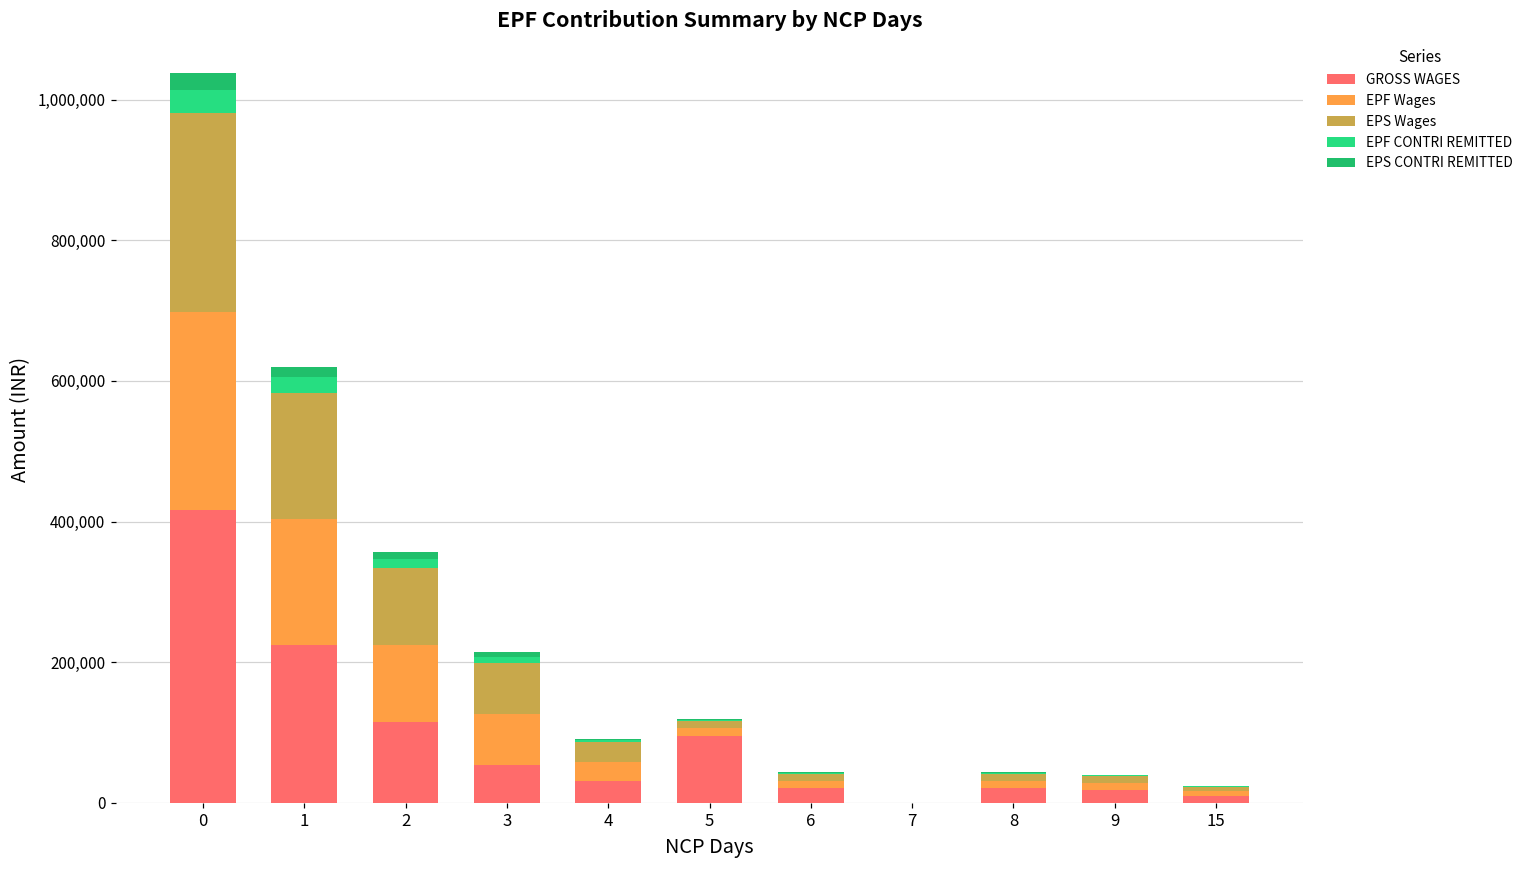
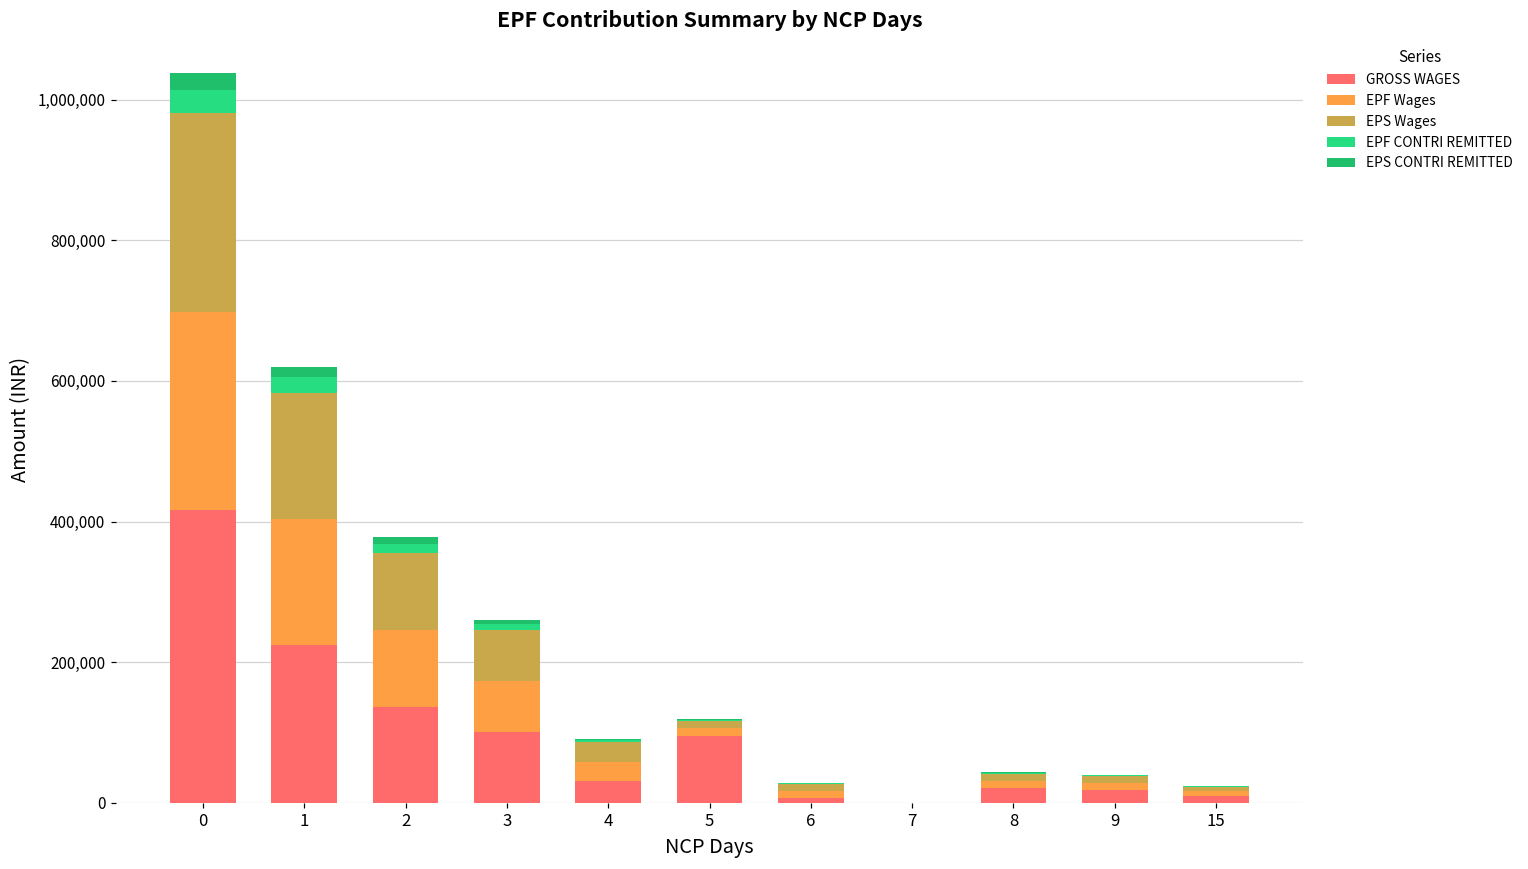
  {
    "GROSS WAGES": {
      "0": "420,000",
      "1": "220,000",
-     "2": "110,000",
-     "3": "50,000",
+     "2": "140,000",
+     "3": "100,000",
      "4": "30,000",
      "5": "90,000",
-     "6": "20,000",
+     "6": "10,000",
      "7": "0",
      "8": "20,000",
      "9": "20,000",
      "15": "10,000"
    }
  }
